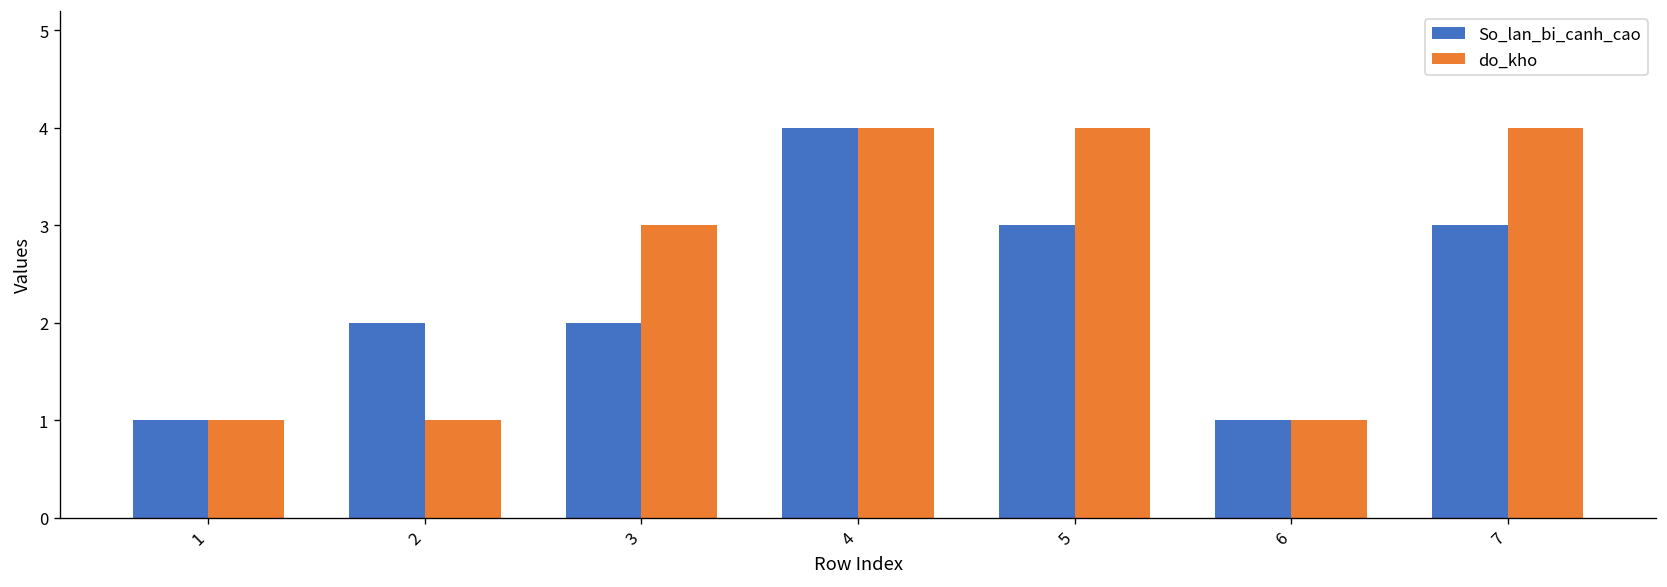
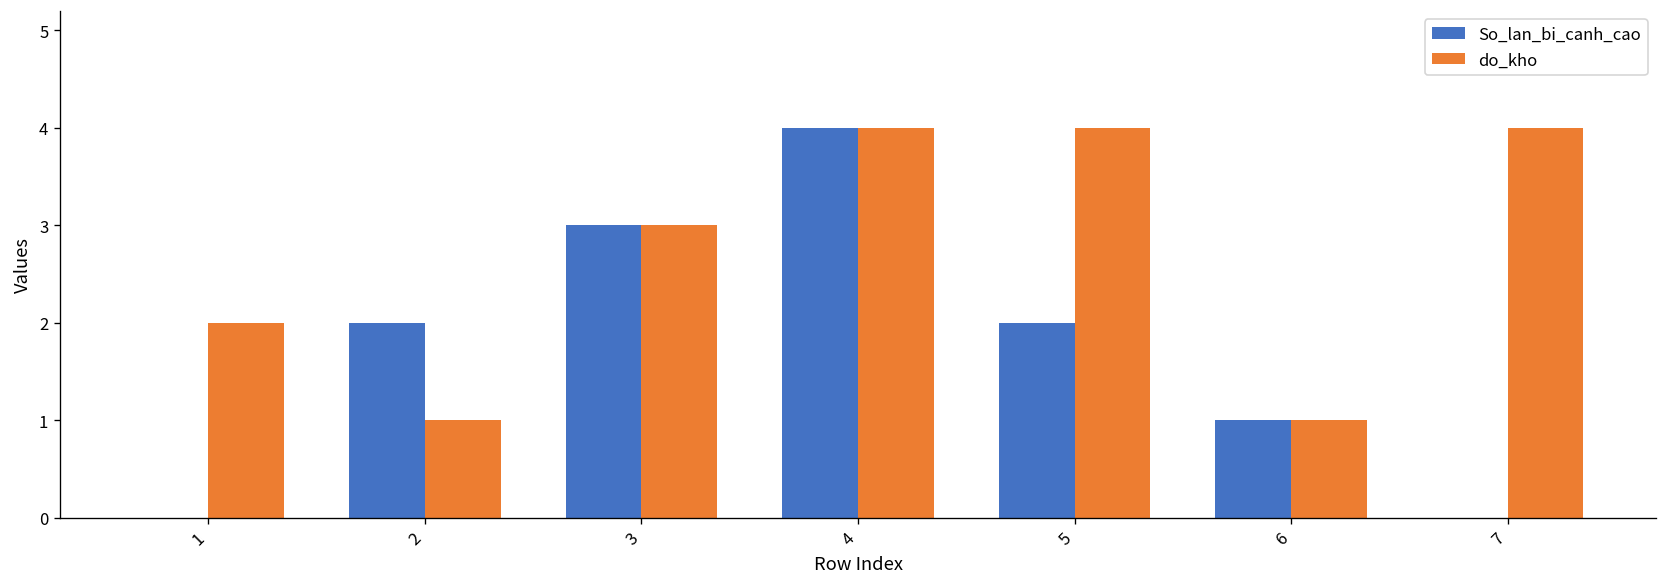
  {
    "So_lan_bi_canh_cao": {
-     "1": 1,
+     "1": 0,
      "2": 2,
-     "3": 2,
+     "3": 3,
      "4": 4,
-     "5": 3,
+     "5": 2,
      "6": 1,
-     "7": 3
+     "7": 0
    },
    "do_kho": {
-     "1": 1,
+     "1": 2,
      "2": 1,
      "3": 3,
      "4": 4,
      "5": 4,
      "6": 1,
      "7": 4
    }
  }
